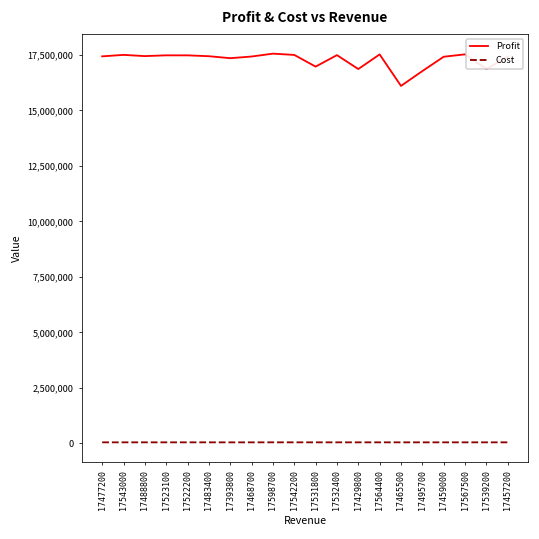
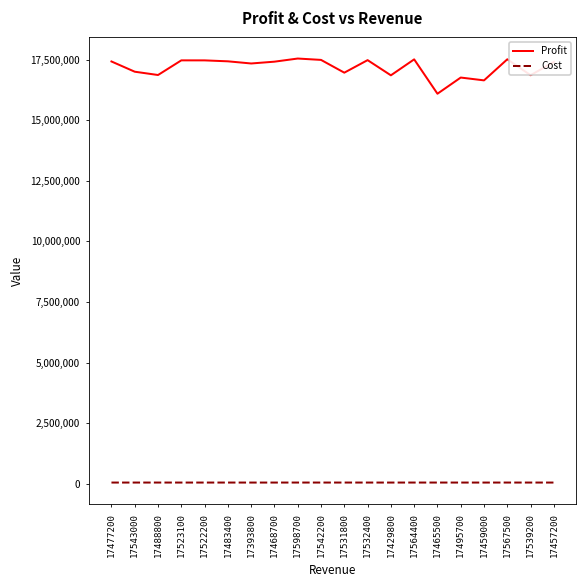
  {
    "Profit": {
      "17477200": "17,400,000",
-     "17543000": "17,500,000",
-     "17488800": "17,400,000",
+     "17543000": "17,000,000",
+     "17488800": "16,900,000",
      "17523100": "17,500,000",
      "17522200": "17,500,000",
      "17483400": "17,400,000",
      "17393800": "17,300,000",
      "17468700": "17,400,000",
      "17598700": "17,600,000",
      "17542200": "17,500,000",
      "17531800": "17,000,000",
      "17532400": "17,500,000",
      "17429800": "16,900,000",
      "17564400": "17,500,000",
      "17465500": "16,100,000",
      "17495700": "16,800,000",
-     "17459000": "17,400,000",
+     "17459000": "16,700,000",
      "17567500": "17,500,000"
    },
    "Cost": {
      "17477200": "0",
      "17543000": "0",
      "17488800": "0",
      "17523100": "0",
      "17522200": "0",
      "17483400": "0",
      "17393800": "0",
      "17468700": "0",
      "17598700": "0",
      "17542200": "0",
      "17531800": "0",
      "17532400": "0",
      "17429800": "0",
      "17564400": "0",
      "17465500": "0",
      "17495700": "0",
      "17459000": "0",
      "17567500": "0",
      "17539200": "0",
      "17457200": "0"
    }
  }
